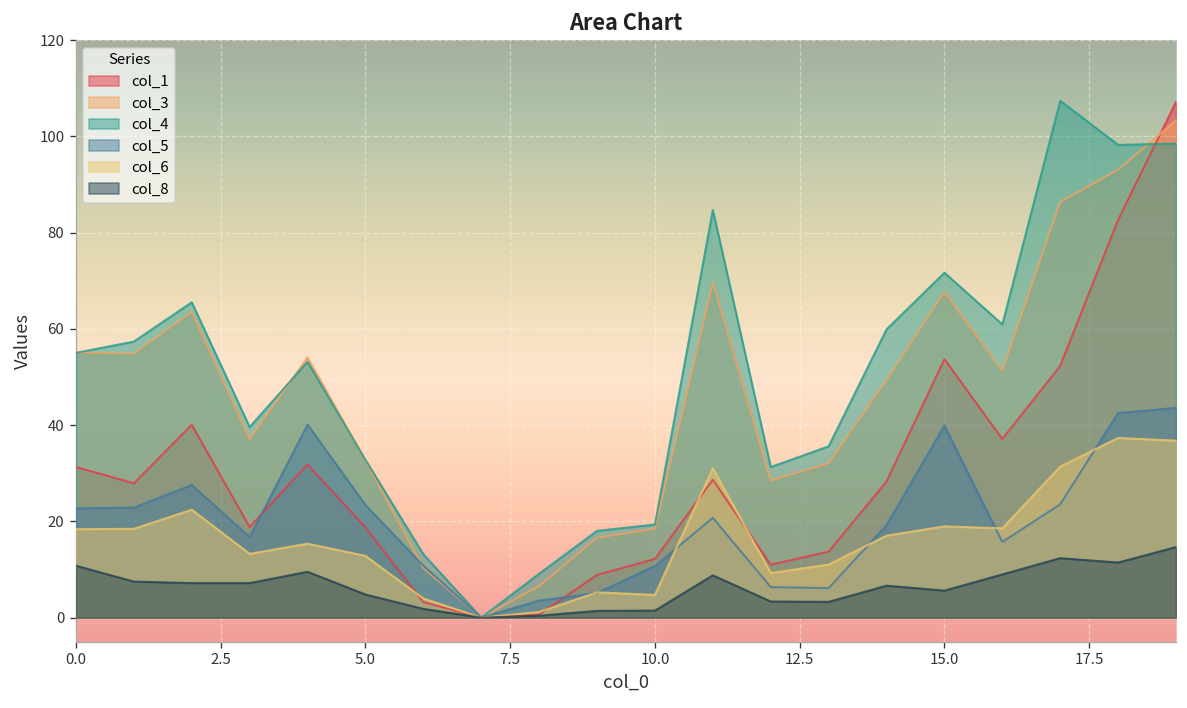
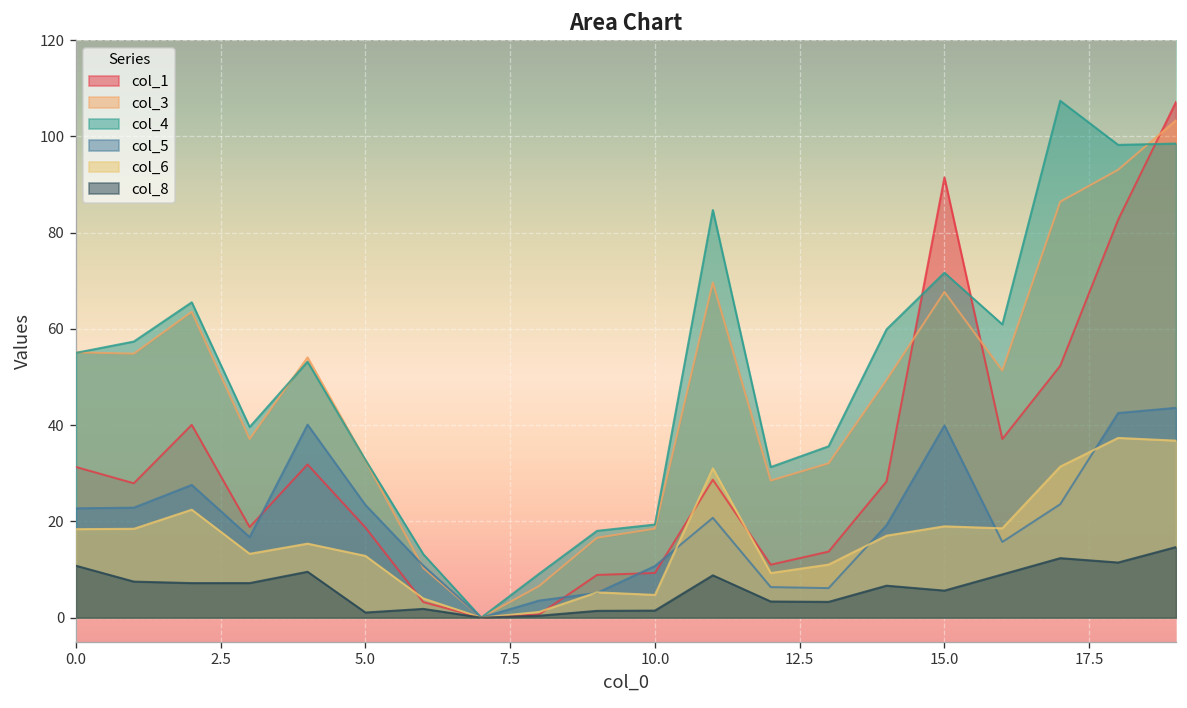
  {
    "col_1": {
      "0.0": 31,
      "5.0": 19,
-     "10.0": 12,
-     "15.0": 54
+     "10.0": 9,
+     "15.0": 91
    },
    "col_8": {
      "0.0": 11,
-     "5.0": 5,
+     "5.0": 1,
      "10.0": 1,
      "15.0": 6
    }
  }
